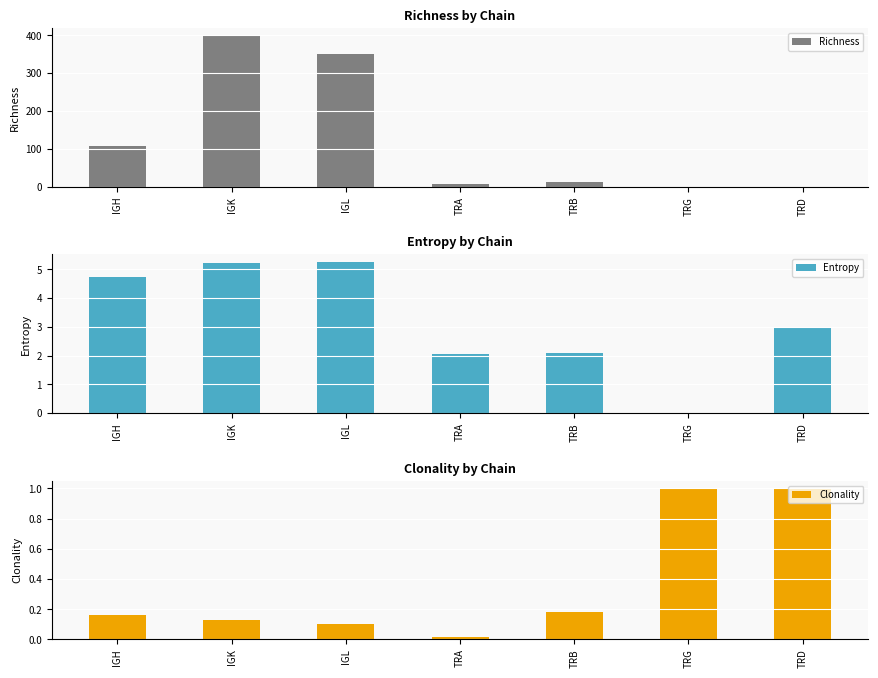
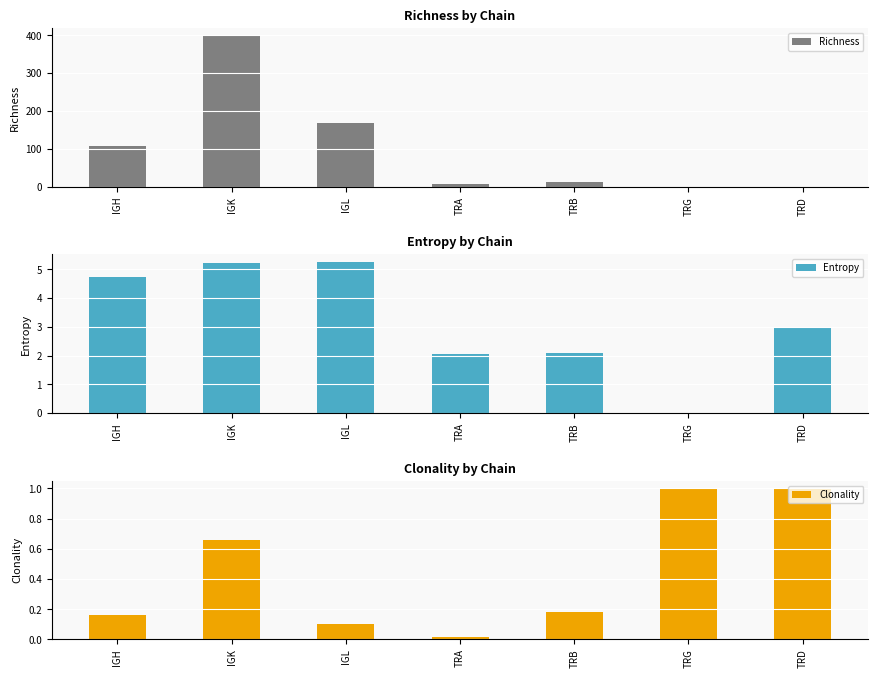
  {
    "Richness by Chain": {
      "IGH": 110,
      "IGK": 400,
-     "IGL": 350,
+     "IGL": 170,
      "TRA": 10,
      "TRB": 10,
      "TRG": 0,
      "TRD": 0
    },
    "Entropy by Chain": {
      "IGH": 4.7,
      "IGK": 5.2,
      "IGL": 5.3,
      "TRA": 2.0,
      "TRB": 2.1,
      "TRG": 0.0,
      "TRD": 3.0
    },
    "Clonality by Chain": {
      "IGH": 0.16,
-     "IGK": 0.13,
+     "IGK": 0.66,
      "IGL": 0.10,
      "TRA": 0.02,
      "TRB": 0.18,
      "TRG": 1.00
    }
  }
